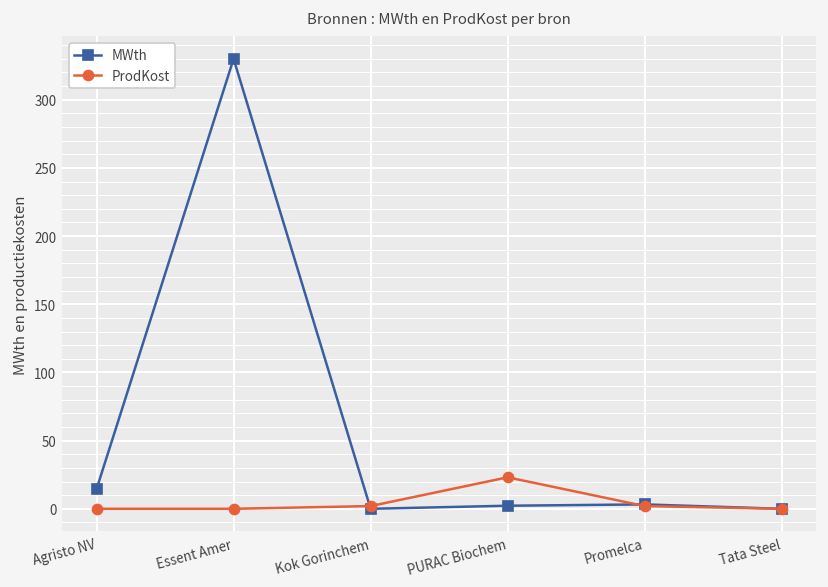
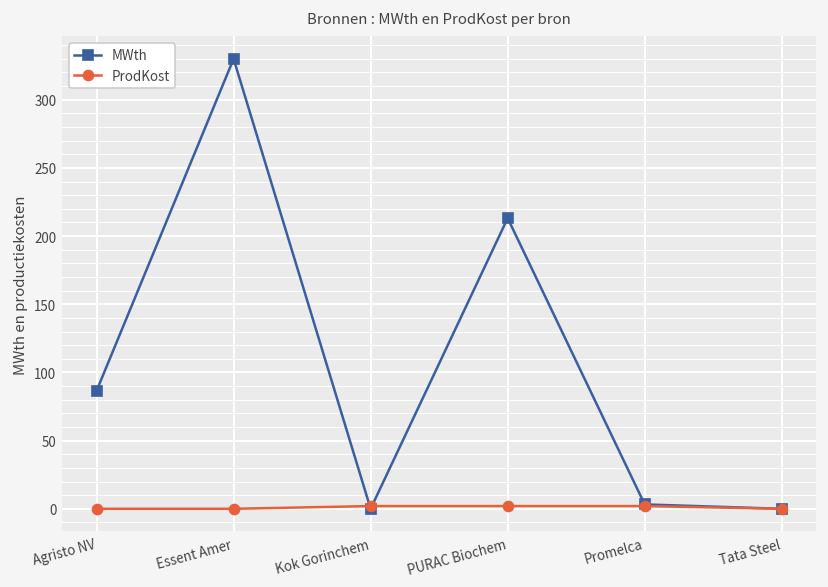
  {
    "MWth": {
-     "Agristo NV": 15,
+     "Agristo NV": 87,
      "Essent Amer": 330,
-     "PURAC Biochem": 2
+     "PURAC Biochem": 213
    },
    "ProdKost": {
      "Agristo NV": 0,
      "Essent Amer": 0,
-     "PURAC Biochem": 23
+     "PURAC Biochem": 2
    }
  }
